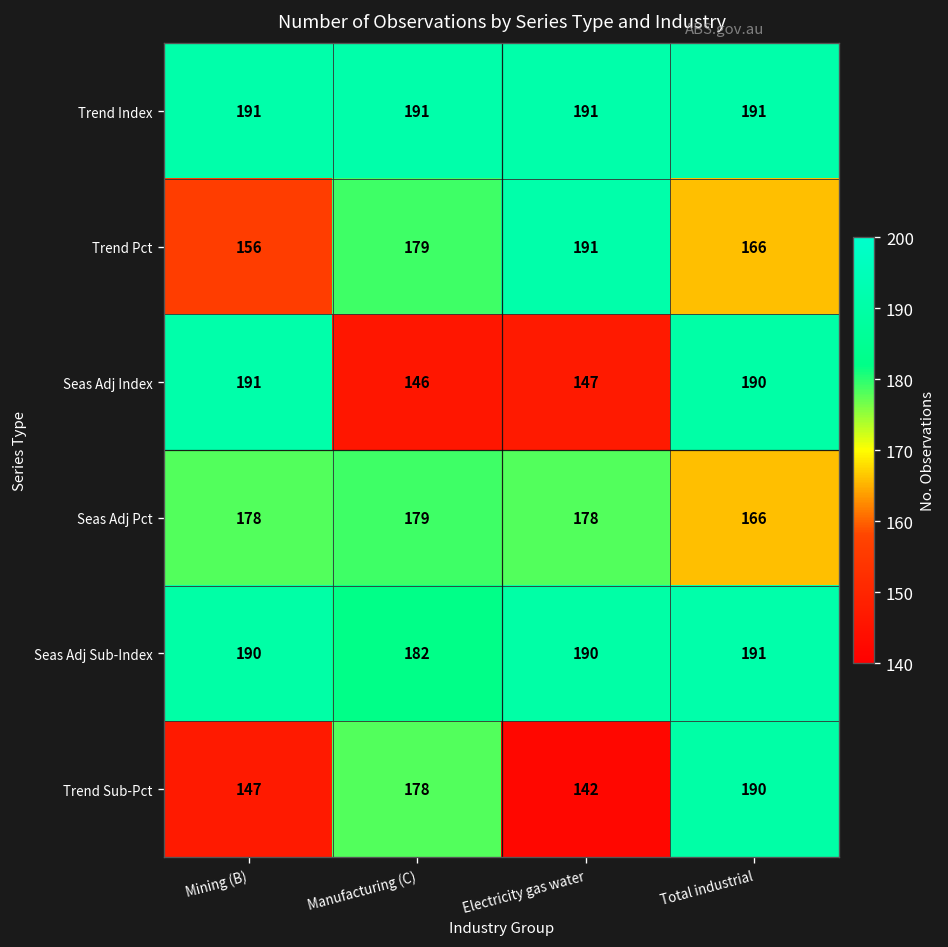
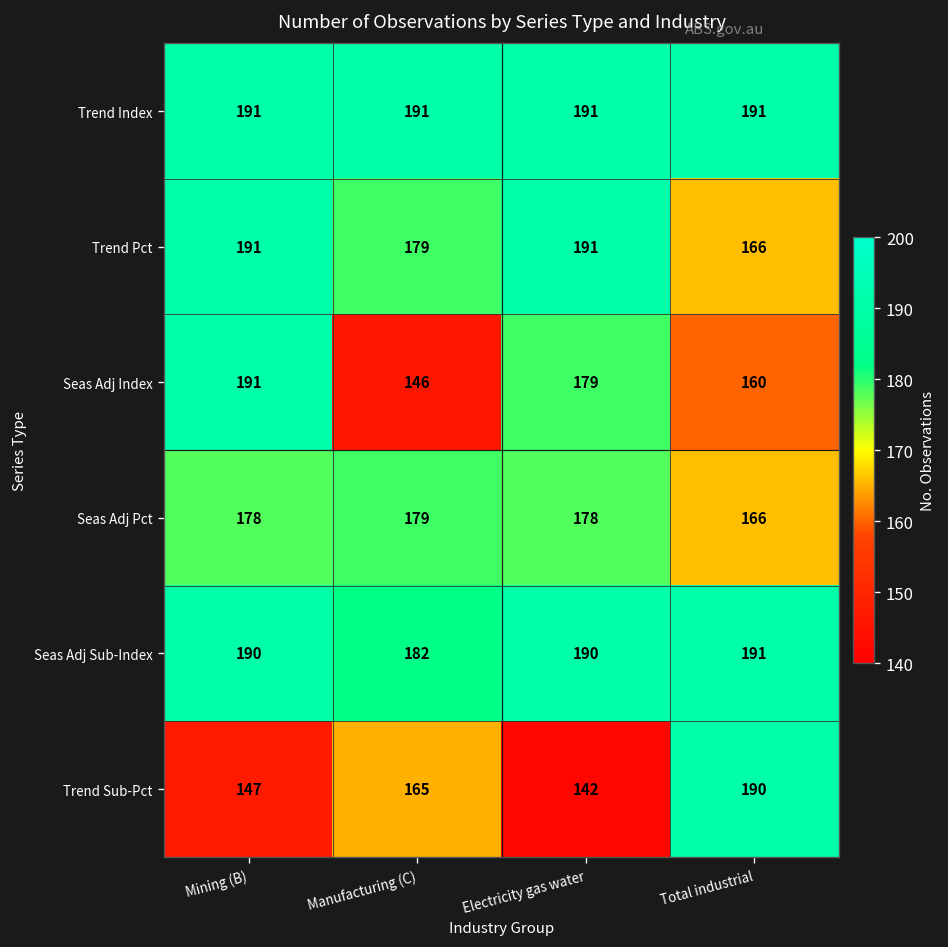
  {
    "Trend Index": {
      "Mining (B)": 191,
      "Manufacturing (C)": 191,
      "Electricity gas water": 191,
      "Total industrial": 191
    },
    "Trend Pct": {
-     "Mining (B)": 156,
+     "Mining (B)": 191,
      "Manufacturing (C)": 179,
      "Electricity gas water": 191,
      "Total industrial": 166
    },
    "Seas Adj Index": {
      "Mining (B)": 191,
      "Manufacturing (C)": 146,
-     "Electricity gas water": 147,
-     "Total industrial": 190
+     "Electricity gas water": 179,
+     "Total industrial": 160
    },
    "Seas Adj Pct": {
      "Mining (B)": 178,
      "Manufacturing (C)": 179,
      "Electricity gas water": 178,
      "Total industrial": 166
    },
    "Seas Adj Sub-Index": {
      "Mining (B)": 190,
      "Manufacturing (C)": 182,
      "Electricity gas water": 190,
      "Total industrial": 191
    },
    "Trend Sub-Pct": {
      "Mining (B)": 147,
-     "Manufacturing (C)": 178,
+     "Manufacturing (C)": 165,
      "Electricity gas water": 142,
      "Total industrial": 190
    }
  }
